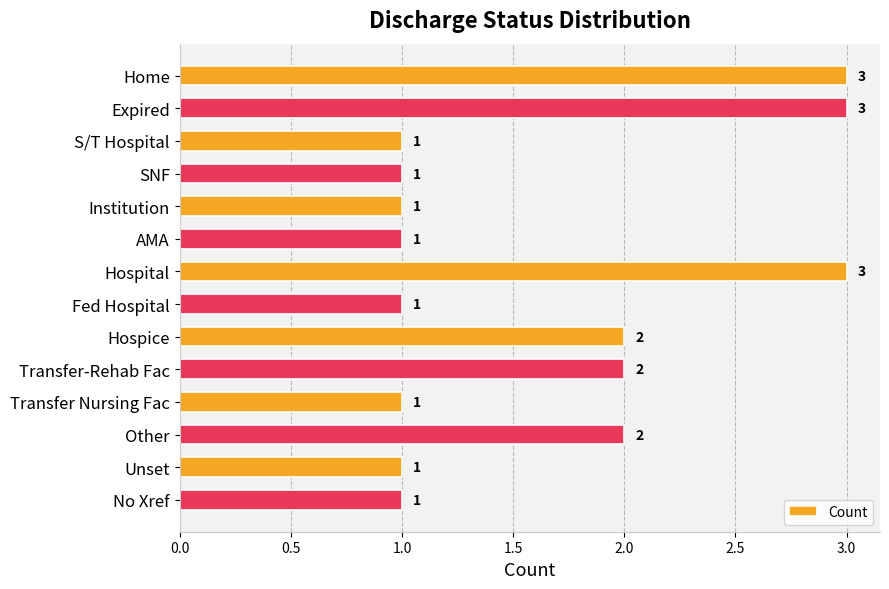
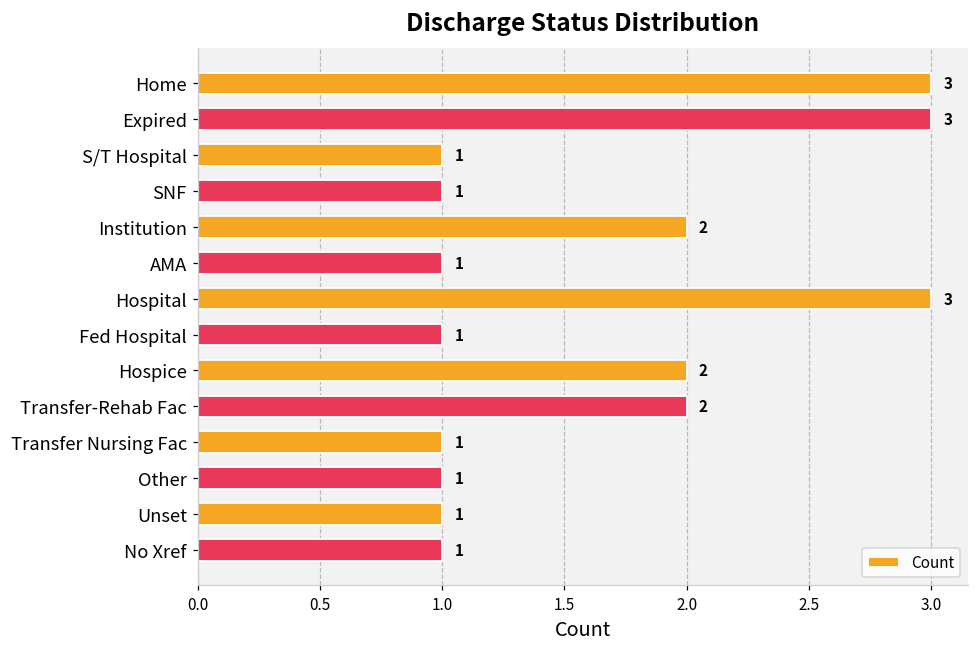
  {
    "Home": 3,
    "Expired": 3,
    "S/T Hospital": 1,
    "SNF": 1,
-   "Institution": 1,
+   "Institution": 2,
    "AMA": 1,
    "Hospital": 3,
    "Fed Hospital": 1,
    "Hospice": 2,
    "Transfer-Rehab Fac": 2,
    "Transfer Nursing Fac": 1,
-   "Other": 2,
+   "Other": 1,
    "Unset": 1,
    "No Xref": 1
  }
